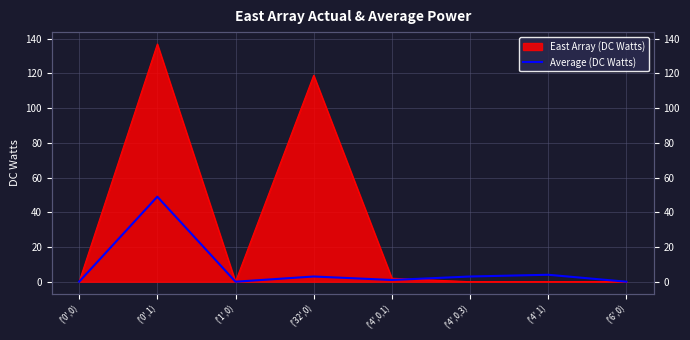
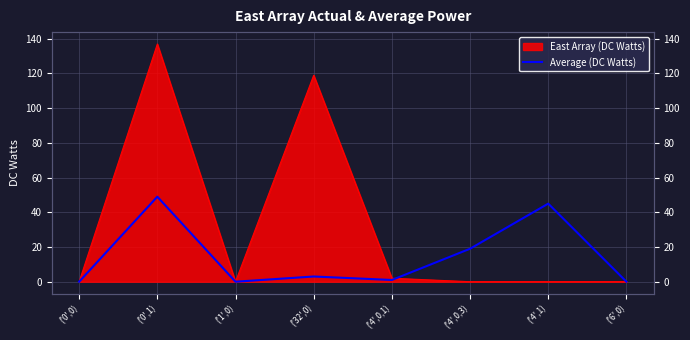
  {
    "East Array (DC Watts)": {
      "('0',1)": 137,
      "('32',0)": 119,
      "('4',0,3)": 0,
      "('4',1)": 0
    },
    "Average (DC Watts)": {
      "('0',1)": 49,
      "('32',0)": 3,
-     "('4',0,3)": 3,
-     "('4',1)": 4
+     "('4',0,3)": 19,
+     "('4',1)": 45
    }
  }
